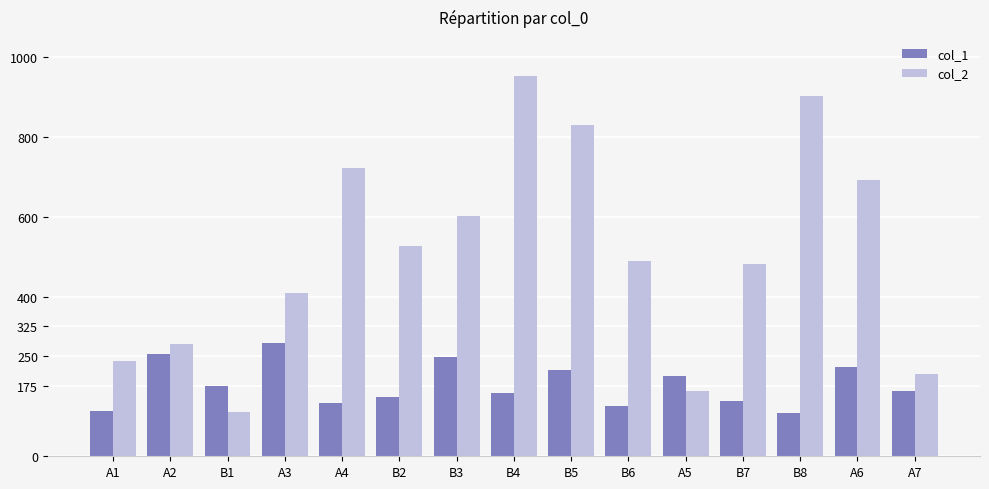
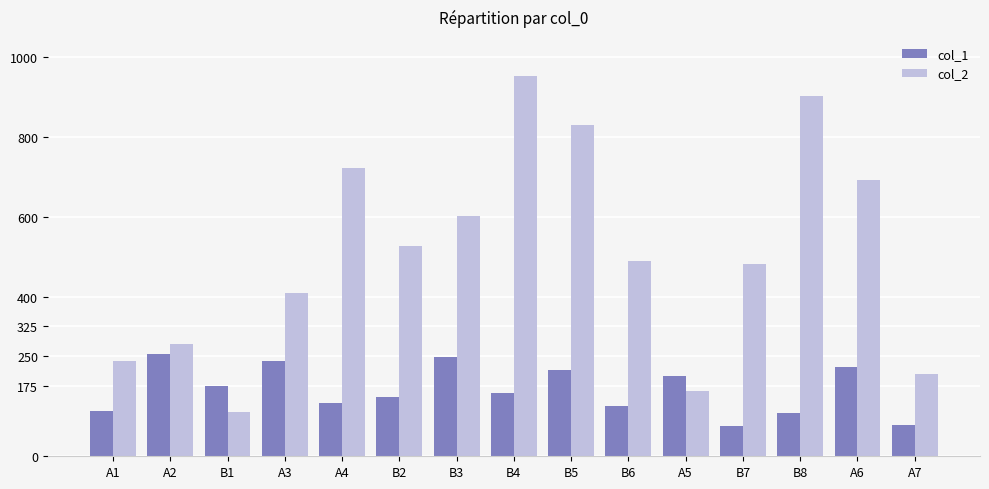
  {
    "col_1": {
      "A1": 110,
      "A2": 260,
      "B1": 180,
-     "A3": 280,
+     "A3": 240,
      "A4": 130,
      "B2": 150,
      "B3": 250,
      "B4": 160,
      "B5": 220,
      "B6": 130,
      "A5": 200,
-     "B7": 140,
+     "B7": 80,
      "B8": 110,
      "A6": 220,
-     "A7": 160
+     "A7": 80
    },
    "col_2": {
      "A1": 240,
      "A2": 280,
      "B1": 110,
      "A3": 410,
      "A4": 720,
      "B2": 530,
      "B3": 600,
      "B4": 950,
      "B5": 830,
      "B6": 490,
      "A5": 160,
      "B7": 480,
      "B8": 900,
      "A6": 690,
      "A7": 210
    }
  }
